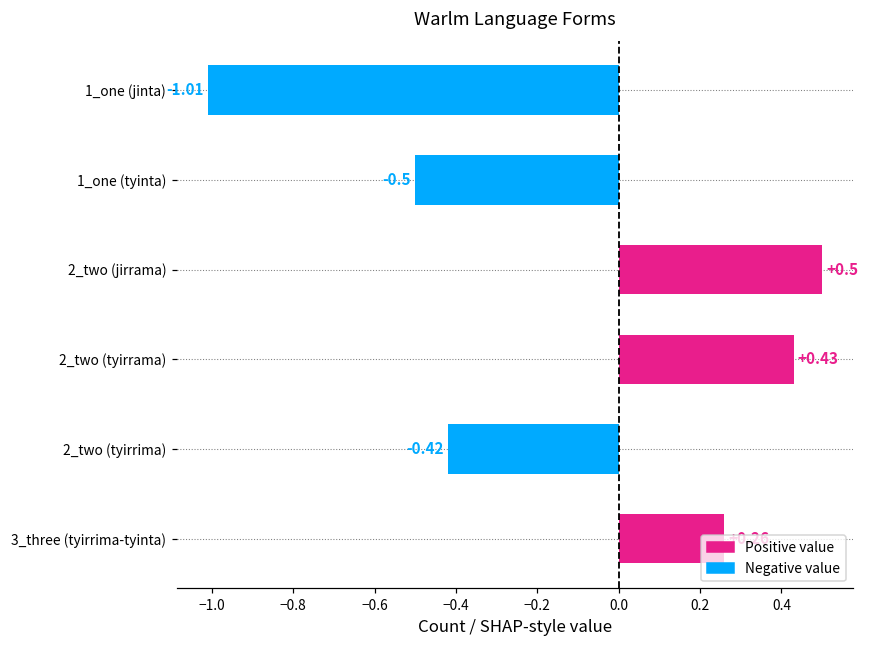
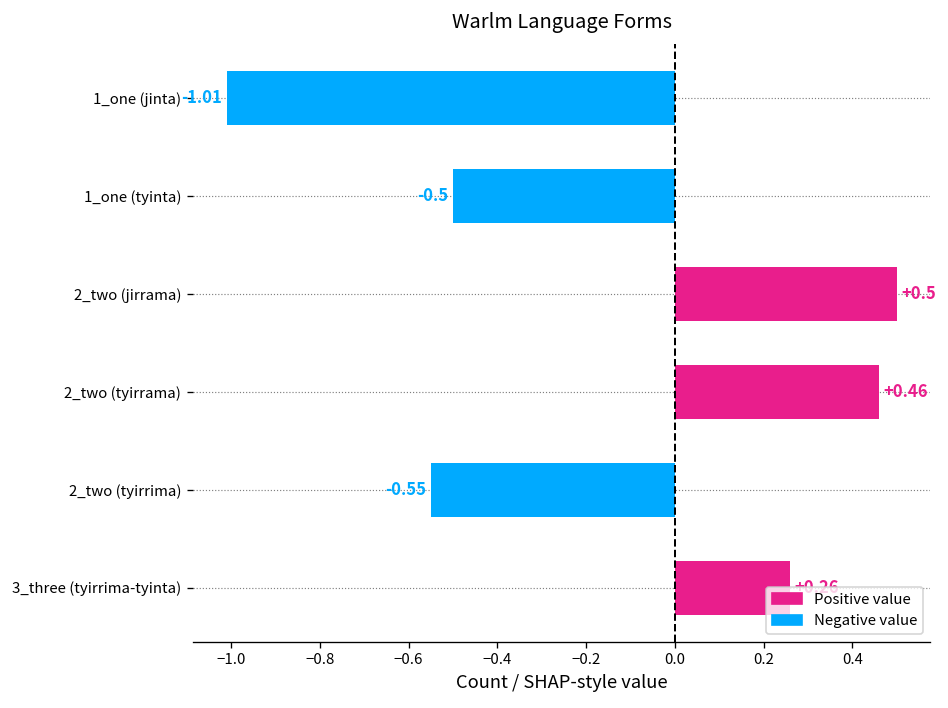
  {
    "1_one (jinta)": "-1.01",
    "1_one (tyinta)": "-0.5",
    "2_two (jirrama)": "+0.5",
-   "2_two (tyirrama)": "+0.43",
-   "2_two (tyirrima)": "-0.42"
+   "2_two (tyirrama)": "+0.46",
+   "2_two (tyirrima)": "-0.55"
  }
